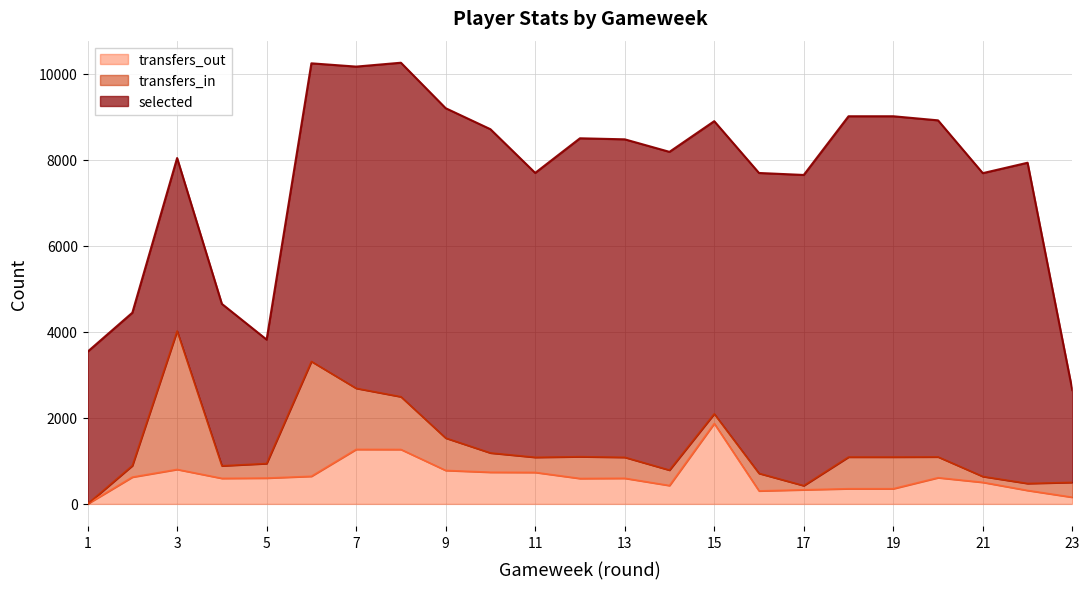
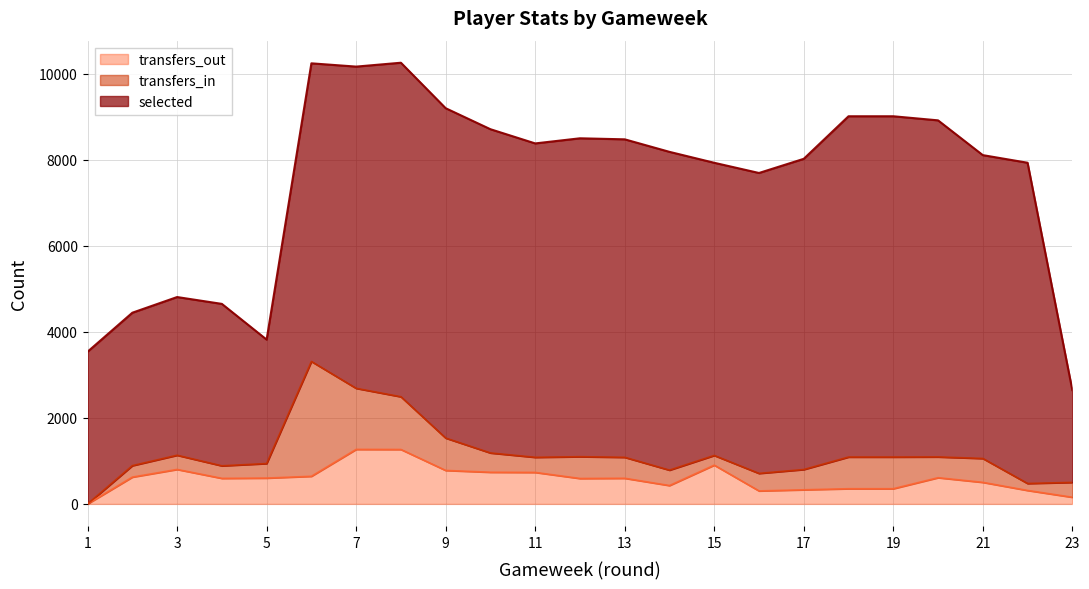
  {
    "transfers_out": {
      "3": 800,
      "5": 600,
      "7": 1300,
      "9": 800,
      "11": 700,
      "13": 600,
-     "15": 1900,
+     "15": 900,
      "17": 300,
      "19": 400,
      "21": 500,
      "23": 200
    },
    "transfers_in": {
-     "3": 3200,
+     "3": 300,
      "5": 300,
      "7": 1400,
      "9": 800,
      "11": 400,
      "13": 500,
      "15": 200,
-     "17": 100,
+     "17": 500,
      "19": 700,
-     "21": 100,
+     "21": 600,
      "23": 300
    },
    "selected": {
      "1": 3500,
-     "3": 4000,
+     "3": 3700,
      "5": 2900,
      "7": 7500,
      "9": 7700,
-     "11": 6600,
+     "11": 7300,
      "13": 7400,
      "15": 6800,
      "17": 7200,
      "19": 7900,
      "21": 7000,
      "23": 2100
    }
  }
